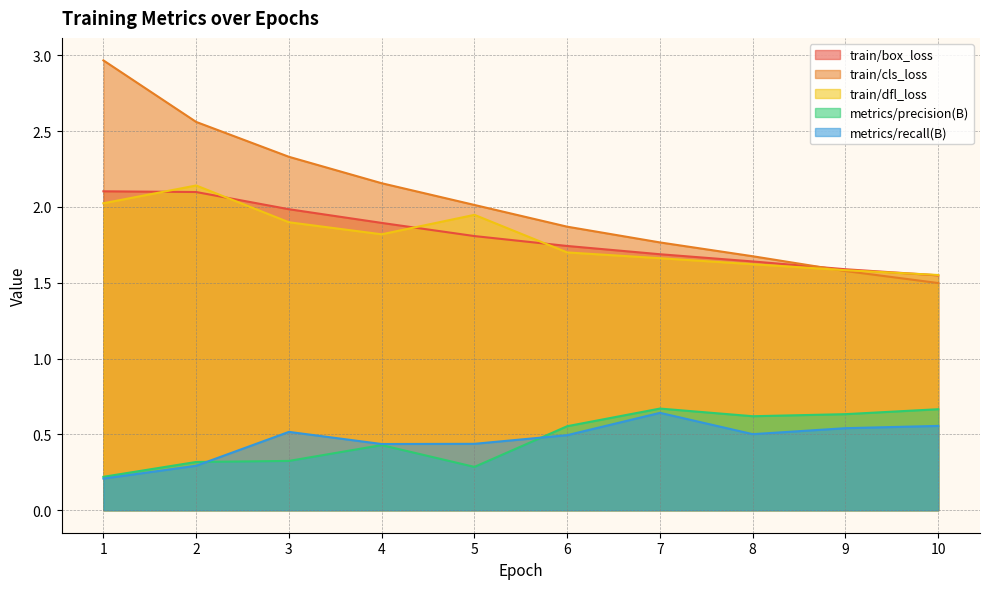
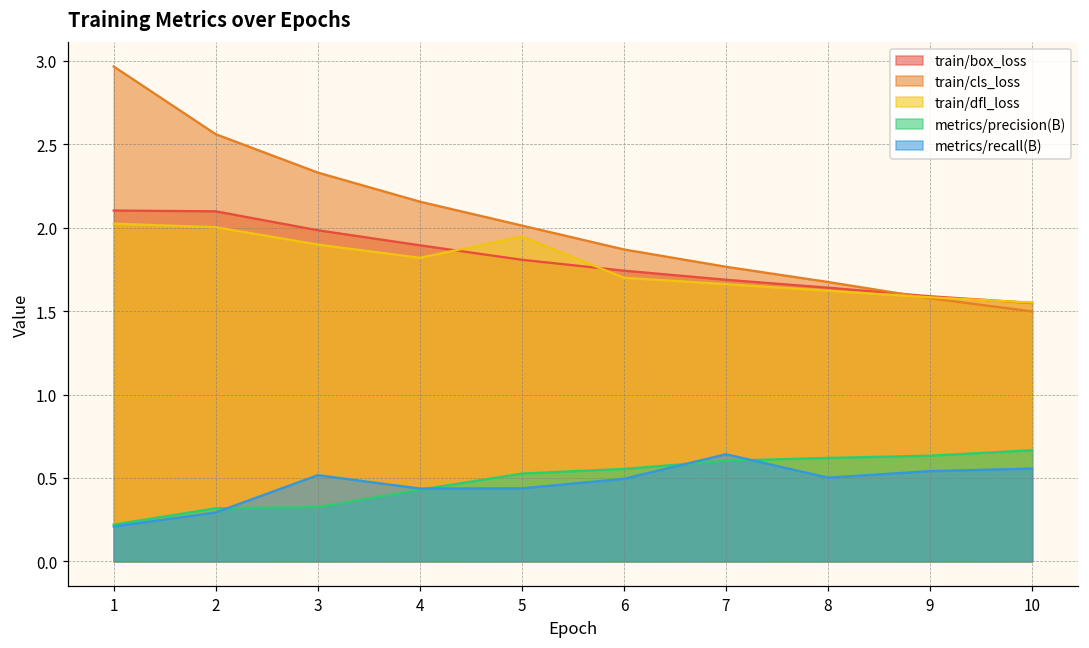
  {
    "train/dfl_loss": {
      "1": 2.02,
-     "2": 2.14,
+     "2": 2.00,
      "3": 1.90,
      "4": 1.82,
      "5": 1.95,
      "6": 1.70,
      "7": 1.66,
      "8": 1.62
    },
    "metrics/precision(B)": {
      "2": 0.32,
      "3": 0.33,
-     "5": 0.29,
+     "5": 0.53,
      "6": 0.55,
-     "7": 0.67,
+     "7": 0.60,
      "8": 0.62,
      "9": 0.63,
      "10": 0.67
    },
    "metrics/recall(B)": {
      "2": 0.29,
      "3": 0.52,
      "5": 0.44,
      "6": 0.50,
      "7": 0.64,
      "8": 0.50,
      "9": 0.54,
      "10": 0.56
    }
  }
